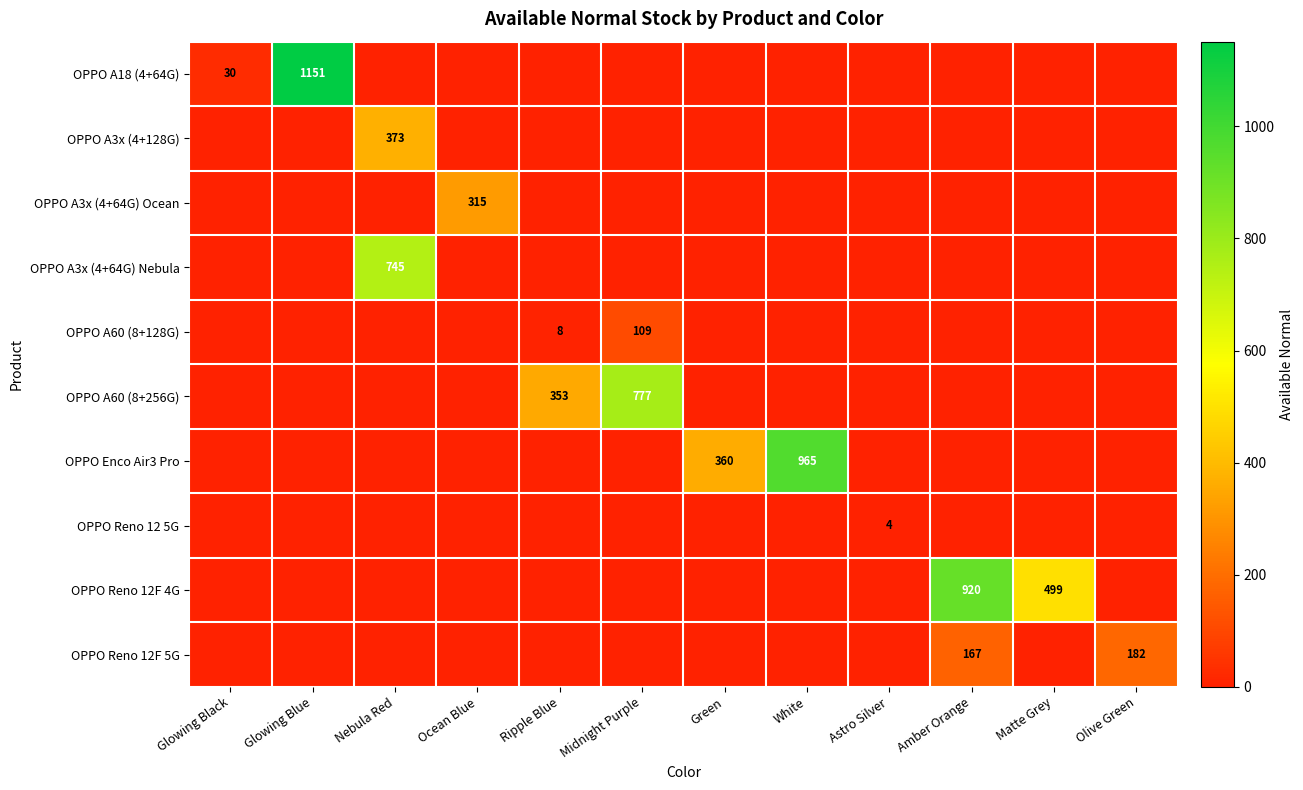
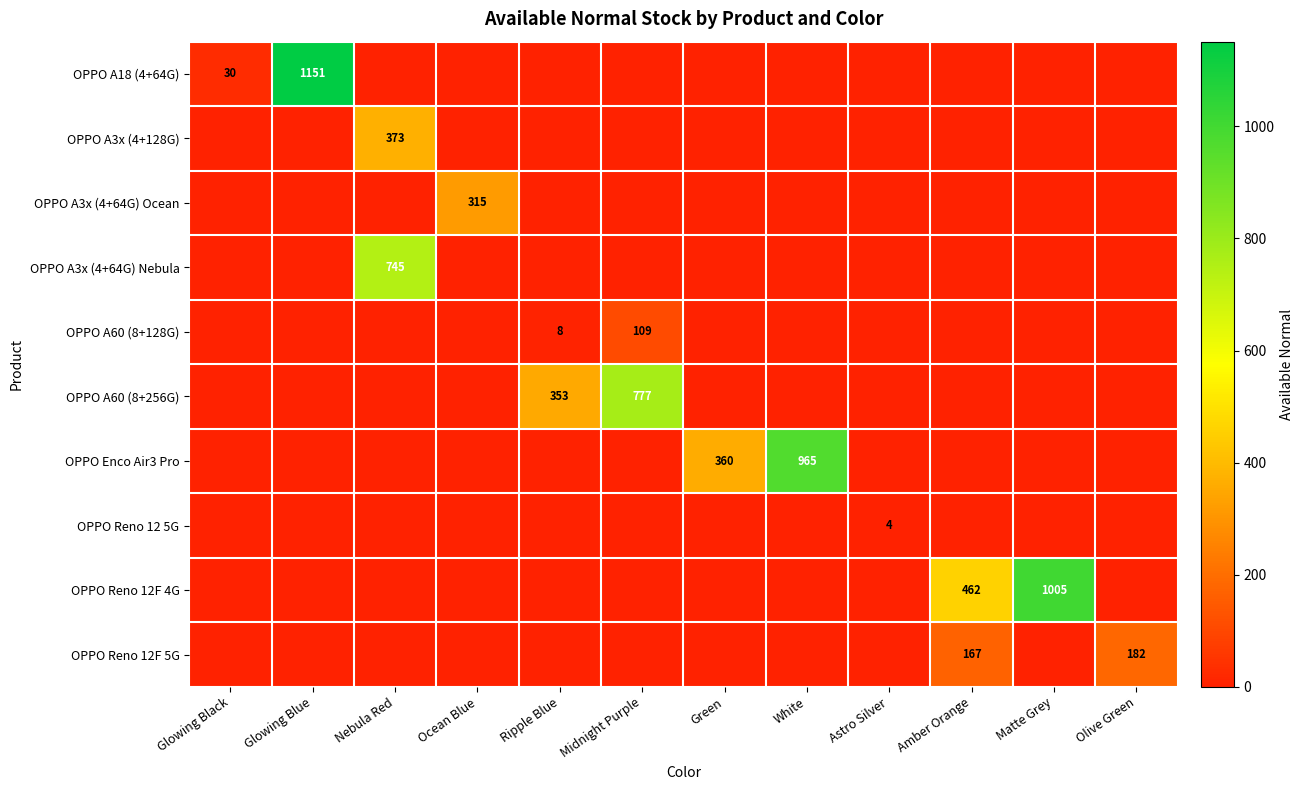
  {
    "OPPO A18 (4+64G)": {
      "Glowing Black": 30,
      "Glowing Blue": 1151
    },
    "OPPO A3x (4+128G)": {
      "Nebula Red": 373
    },
    "OPPO A3x (4+64G) Ocean": {
      "Ocean Blue": 315
    },
    "OPPO A3x (4+64G) Nebula": {
      "Nebula Red": 745
    },
    "OPPO A60 (8+128G)": {
      "Ripple Blue": 8,
      "Midnight Purple": 109
    },
    "OPPO A60 (8+256G)": {
      "Ripple Blue": 353,
      "Midnight Purple": 777
    },
    "OPPO Enco Air3 Pro": {
      "Green": 360,
      "White": 965
    },
    "OPPO Reno 12 5G": {
      "Astro Silver": 4
    },
    "OPPO Reno 12F 4G": {
-     "Amber Orange": 920,
-     "Matte Grey": 499
+     "Amber Orange": 462,
+     "Matte Grey": 1005
    },
    "OPPO Reno 12F 5G": {
      "Amber Orange": 167,
      "Olive Green": 182
    }
  }
